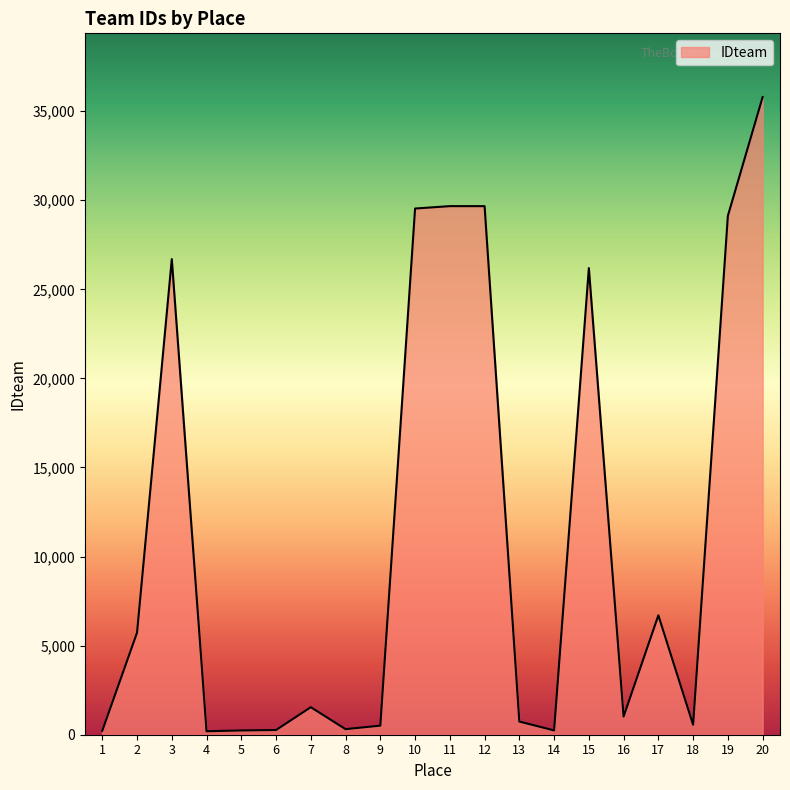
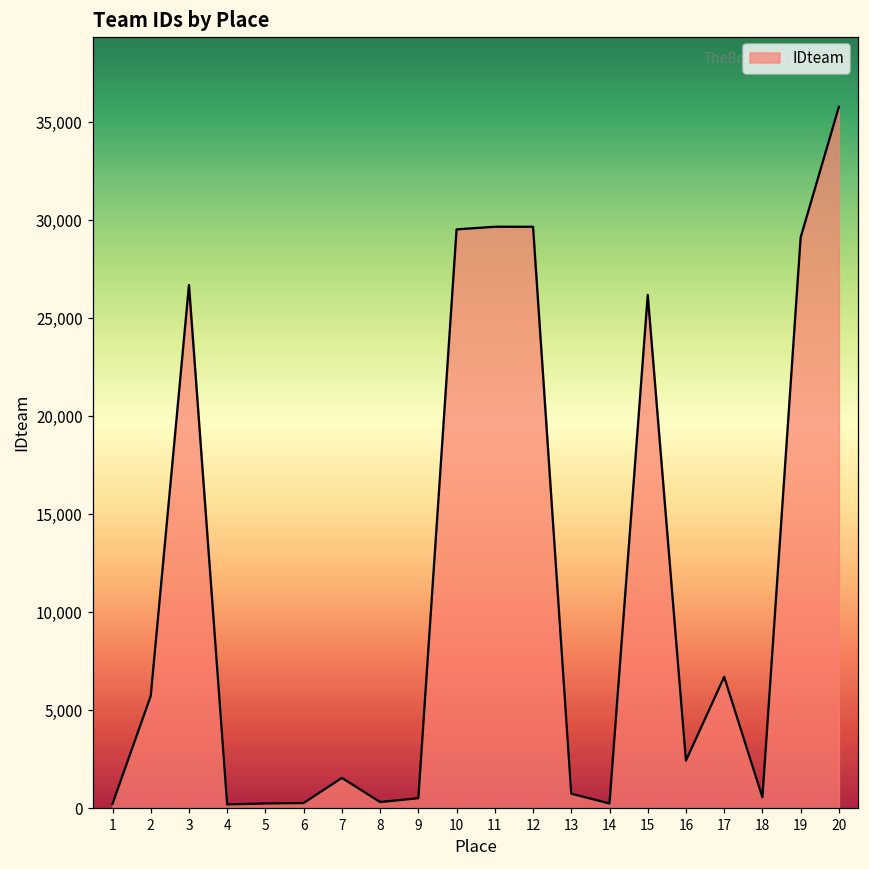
  {
    "1": "200",
    "2": "5,700",
    "3": "26,700",
    "4": "200",
    "5": "200",
    "6": "300",
    "7": "1,500",
    "8": "300",
    "9": "500",
    "10": "29,500",
    "11": "29,700",
    "12": "29,700",
    "13": "700",
    "14": "200",
    "15": "26,200",
-   "16": "1,000",
+   "16": "2,400",
    "17": "6,700",
    "18": "600",
    "19": "29,100",
    "20": "35,800"
  }
